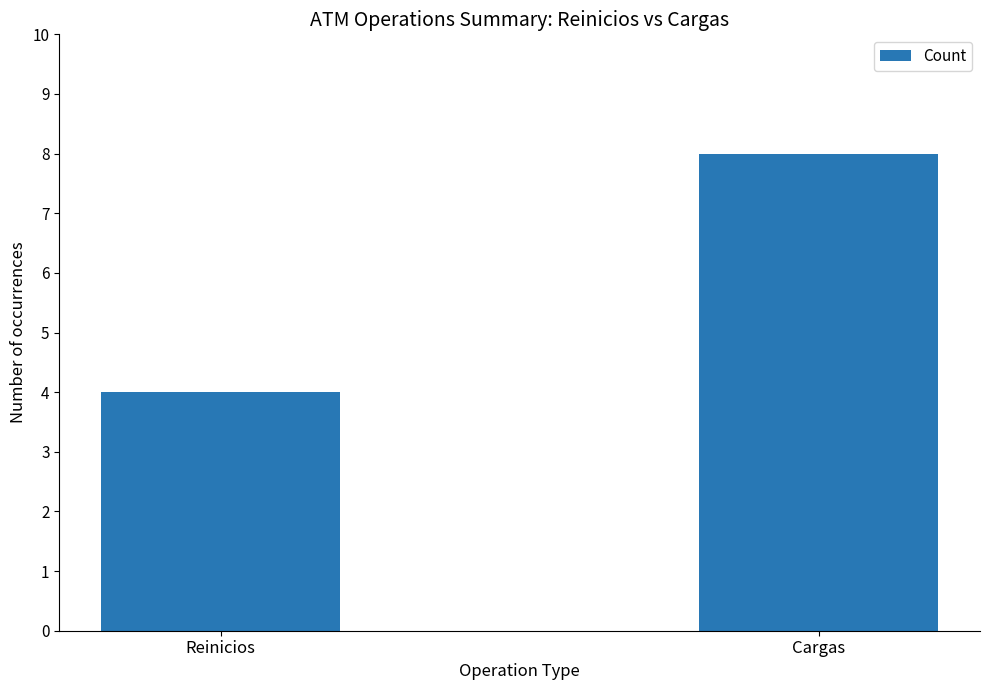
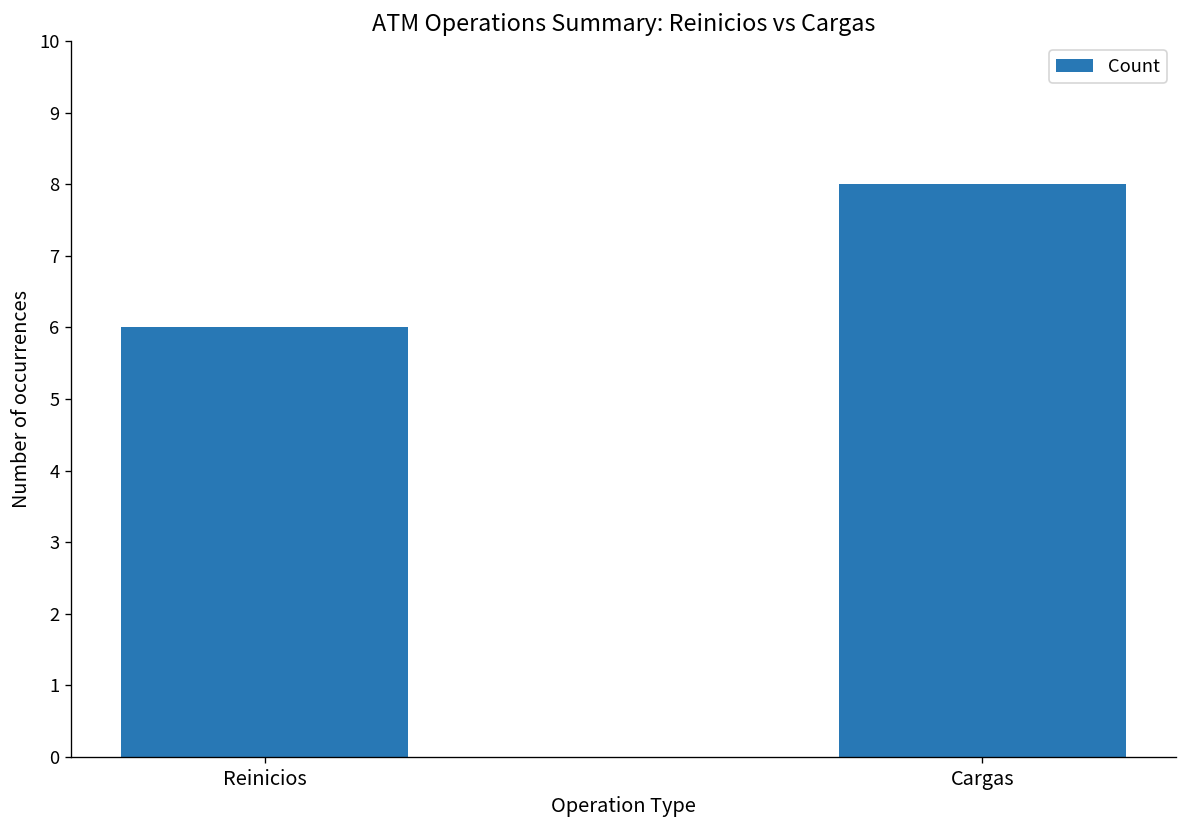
  {
-   "Reinicios": 4,
+   "Reinicios": 6,
    "Cargas": 8
  }
